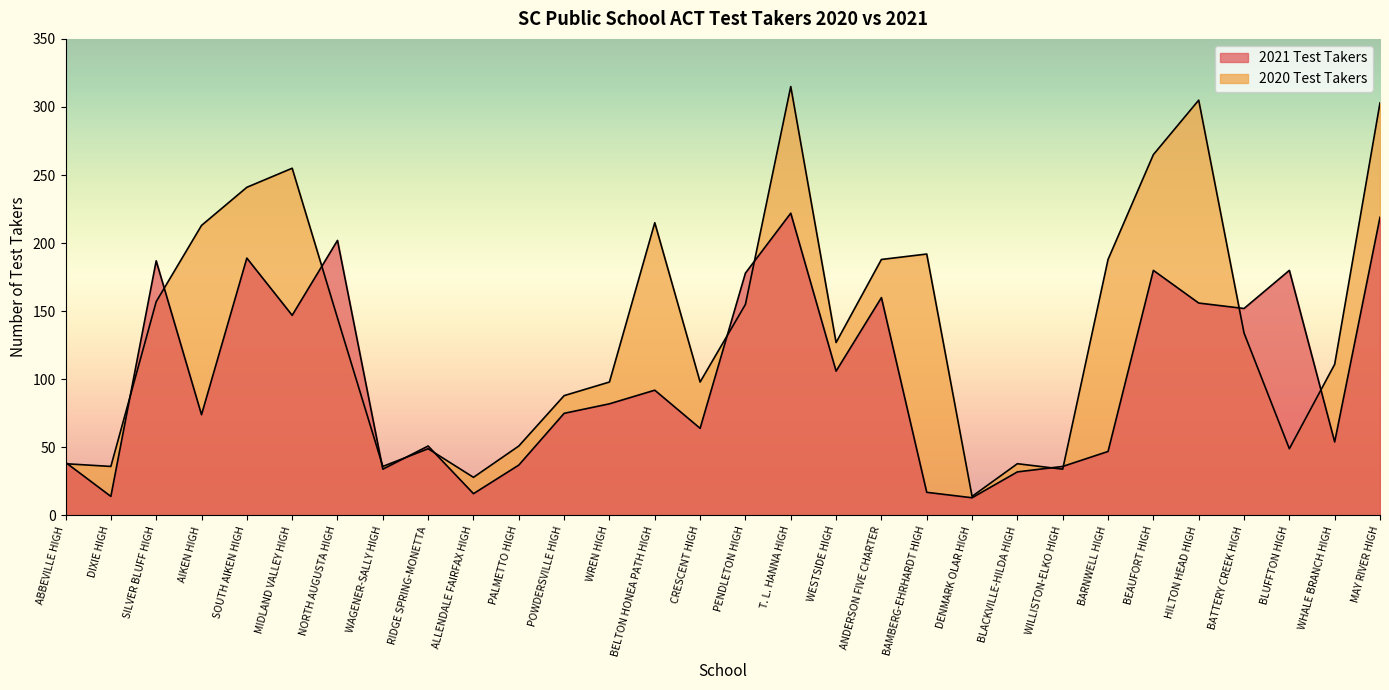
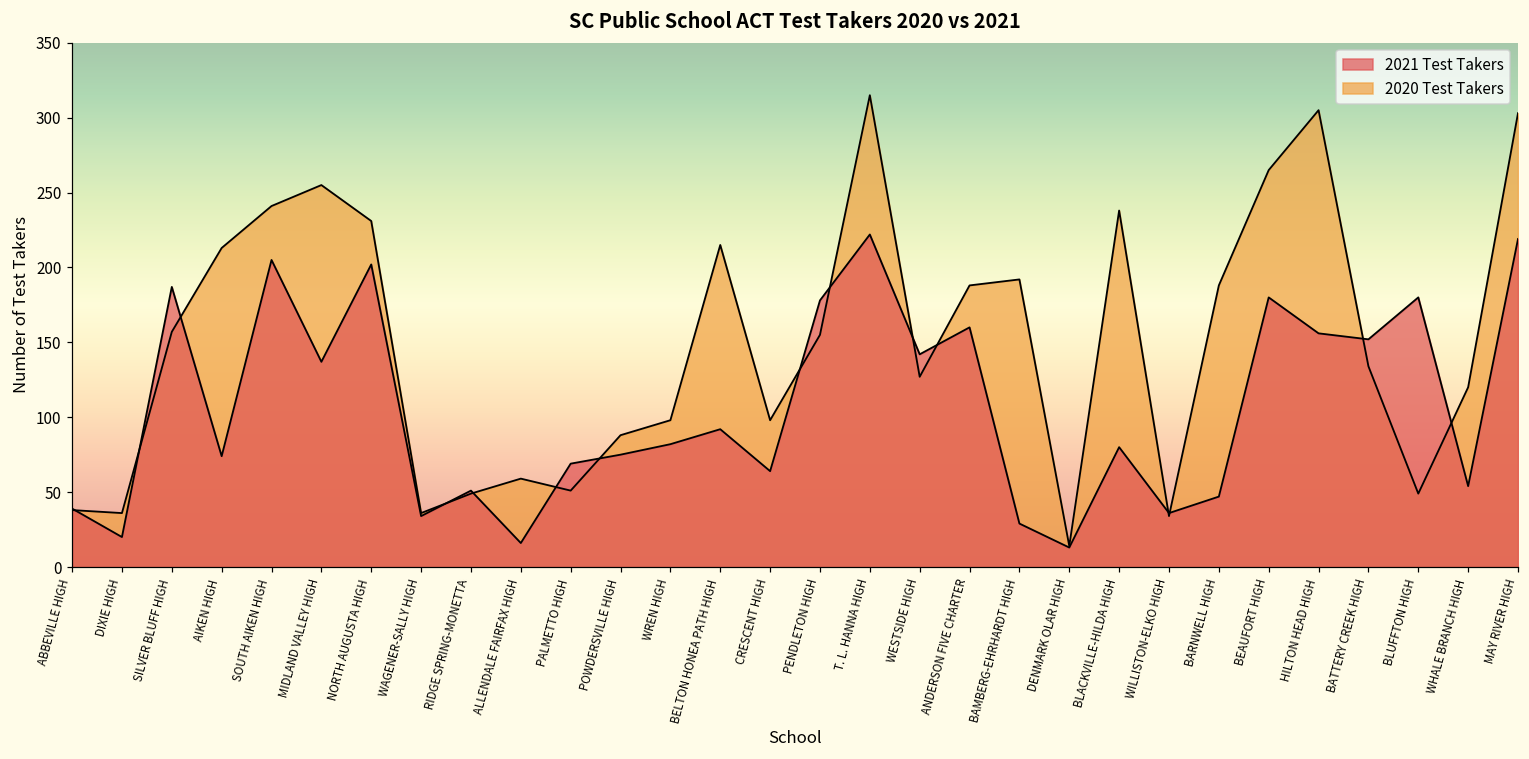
  {
    "2021 Test Takers": {
-     "DIXIE HIGH": 14,
+     "DIXIE HIGH": 20,
      "SILVER BLUFF HIGH": 187,
      "AIKEN HIGH": 74,
-     "SOUTH AIKEN HIGH": 189,
-     "MIDLAND VALLEY HIGH": 147,
+     "SOUTH AIKEN HIGH": 205,
+     "MIDLAND VALLEY HIGH": 137,
      "NORTH AUGUSTA HIGH": 202,
      "WAGENER-SALLY HIGH": 34,
      "RIDGE SPRING-MONETTA": 51,
      "ALLENDALE FAIRFAX HIGH": 16,
-     "PALMETTO HIGH": 37,
+     "PALMETTO HIGH": 69,
      "POWDERSVILLE HIGH": 75,
      "WREN HIGH": 82,
      "BELTON HONEA PATH HIGH": 92,
      "CRESCENT HIGH": 64,
      "PENDLETON HIGH": 178,
      "T. L. HANNA HIGH": 222,
-     "WESTSIDE HIGH": 106,
+     "WESTSIDE HIGH": 142,
      "ANDERSON FIVE CHARTER": 160,
-     "BAMBERG-EHRHARDT HIGH": 17,
-     "BLACKVILLE-HILDA HIGH": 32,
+     "BAMBERG-EHRHARDT HIGH": 29,
+     "BLACKVILLE-HILDA HIGH": 80,
      "WILLISTON-ELKO HIGH": 36,
      "BARNWELL HIGH": 47,
      "BEAUFORT HIGH": 180,
      "HILTON HEAD HIGH": 156,
      "BATTERY CREEK HIGH": 152,
      "BLUFFTON HIGH": 180,
      "WHALE BRANCH HIGH": 54,
      "MAY RIVER HIGH": 219
    },
    "2020 Test Takers": {
      "DIXIE HIGH": 36,
      "SILVER BLUFF HIGH": 157,
      "AIKEN HIGH": 213,
      "SOUTH AIKEN HIGH": 241,
      "MIDLAND VALLEY HIGH": 255,
-     "NORTH AUGUSTA HIGH": 145,
+     "NORTH AUGUSTA HIGH": 231,
      "WAGENER-SALLY HIGH": 36,
      "RIDGE SPRING-MONETTA": 49,
-     "ALLENDALE FAIRFAX HIGH": 28,
+     "ALLENDALE FAIRFAX HIGH": 59,
      "PALMETTO HIGH": 51,
      "POWDERSVILLE HIGH": 88,
      "WREN HIGH": 98,
      "BELTON HONEA PATH HIGH": 215,
      "CRESCENT HIGH": 98,
      "PENDLETON HIGH": 155,
      "T. L. HANNA HIGH": 315,
      "WESTSIDE HIGH": 127,
      "ANDERSON FIVE CHARTER": 188,
      "BAMBERG-EHRHARDT HIGH": 192,
-     "BLACKVILLE-HILDA HIGH": 38,
+     "BLACKVILLE-HILDA HIGH": 238,
      "WILLISTON-ELKO HIGH": 34,
      "BARNWELL HIGH": 188,
      "BEAUFORT HIGH": 265,
      "HILTON HEAD HIGH": 305,
      "BATTERY CREEK HIGH": 134,
      "BLUFFTON HIGH": 49,
-     "WHALE BRANCH HIGH": 111,
+     "WHALE BRANCH HIGH": 120,
      "MAY RIVER HIGH": 303
    }
  }
